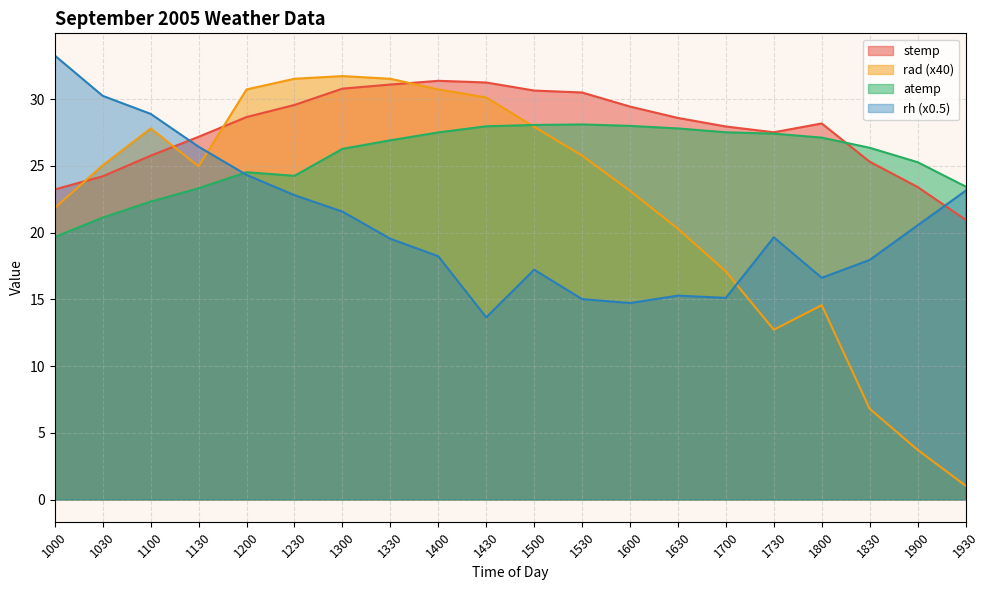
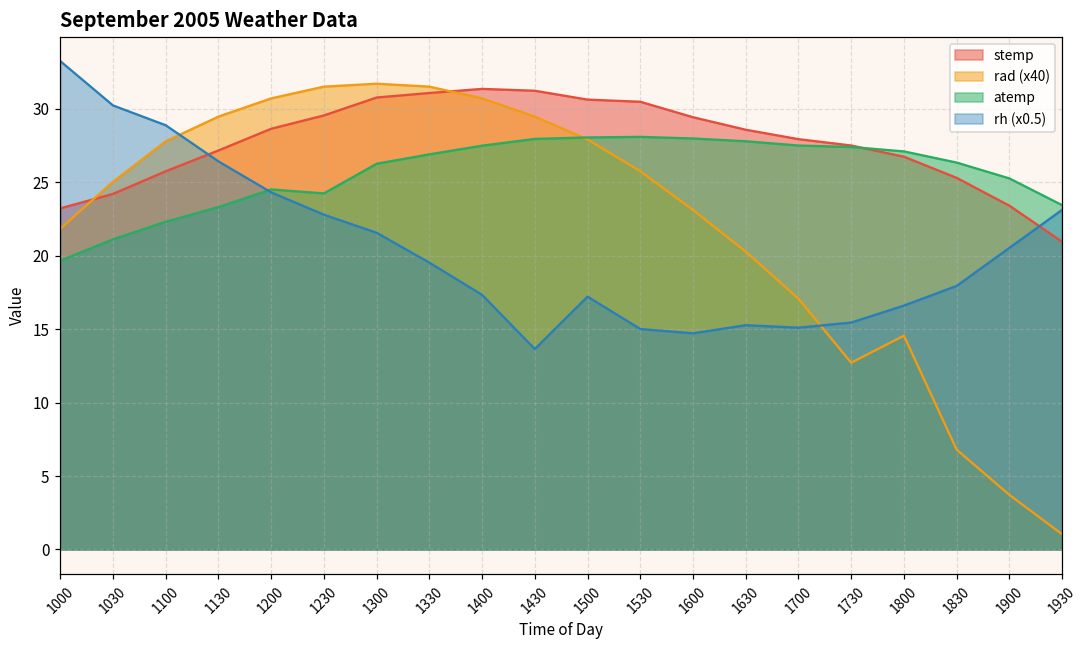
  {
    "stemp": {
      "1000": 23.2,
      "1030": 24.2,
      "1100": 25.8,
      "1130": 27.2,
      "1200": 28.7,
      "1230": 29.6,
      "1300": 30.8,
      "1330": 31.1,
      "1400": 31.4,
      "1430": 31.2,
      "1500": 30.6,
      "1530": 30.5,
      "1600": 29.4,
      "1630": 28.6,
      "1700": 27.9,
-     "1800": 28.2,
+     "1800": 26.7,
      "1830": 25.3,
      "1900": 23.4,
      "1930": 21.0
    },
    "rad (x40)": {
      "1000": 21.8,
      "1030": 25.0,
      "1100": 27.8,
-     "1130": 25.0,
+     "1130": 29.5,
      "1200": 30.7,
      "1230": 31.5,
      "1300": 31.7,
      "1330": 31.5,
      "1400": 30.7,
-     "1430": 30.1,
+     "1430": 29.5,
      "1530": 25.8,
      "1600": 23.1,
      "1630": 20.3,
      "1700": 17.1,
      "1730": 12.7,
      "1800": 14.6,
      "1830": 6.8,
      "1900": 3.7,
      "1930": 1.0
    },
    "atemp": {
      "1000": 19.7,
      "1030": 21.1,
      "1100": 22.3,
      "1130": 23.3,
      "1200": 24.5,
      "1230": 24.3,
      "1300": 26.3,
      "1330": 26.9,
      "1400": 27.5,
      "1430": 28.0,
      "1530": 28.1,
      "1600": 28.0,
      "1630": 27.8,
      "1700": 27.5,
      "1800": 27.1,
      "1830": 26.4,
      "1900": 25.3,
      "1930": 23.5
    },
    "rh (x0.5)": {
      "1000": 33.3,
      "1030": 30.2,
      "1100": 28.9,
      "1130": 26.4,
      "1200": 24.3,
      "1230": 22.8,
      "1300": 21.6,
      "1330": 19.5,
-     "1400": 18.2,
+     "1400": 17.3,
      "1430": 13.7,
      "1500": 17.2,
      "1530": 15.0,
      "1600": 14.7,
      "1630": 15.3,
      "1700": 15.1,
-     "1730": 19.6,
+     "1730": 15.5,
      "1800": 16.6,
      "1830": 18.0,
      "1900": 20.5,
      "1930": 23.1
    }
  }
